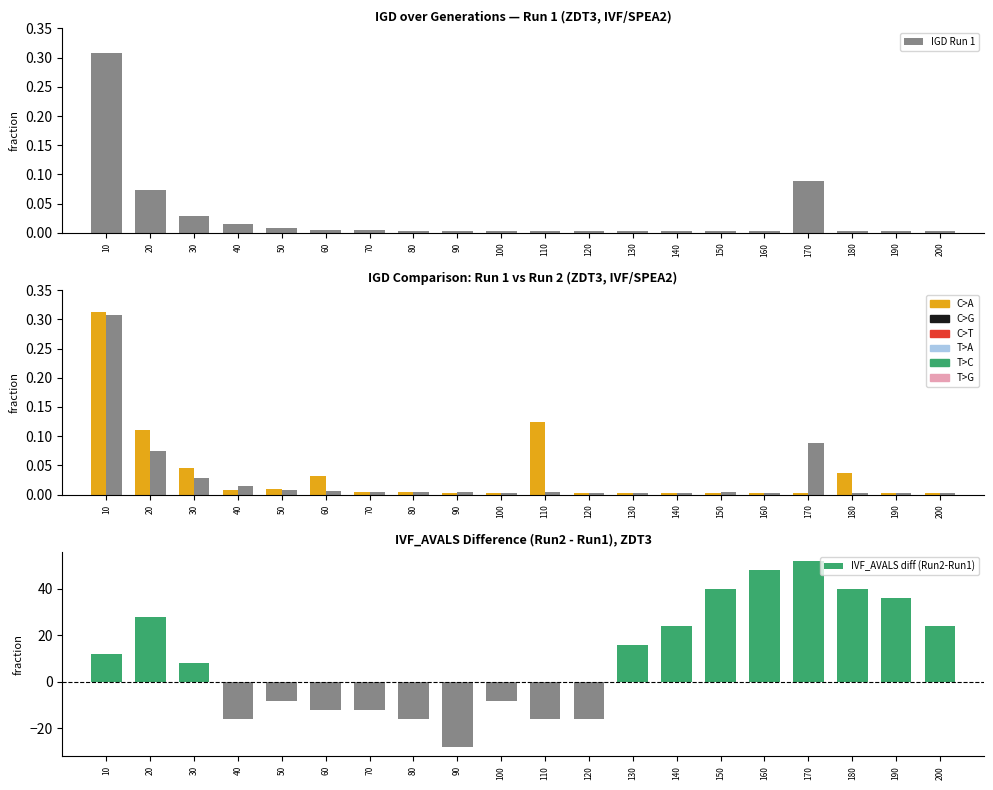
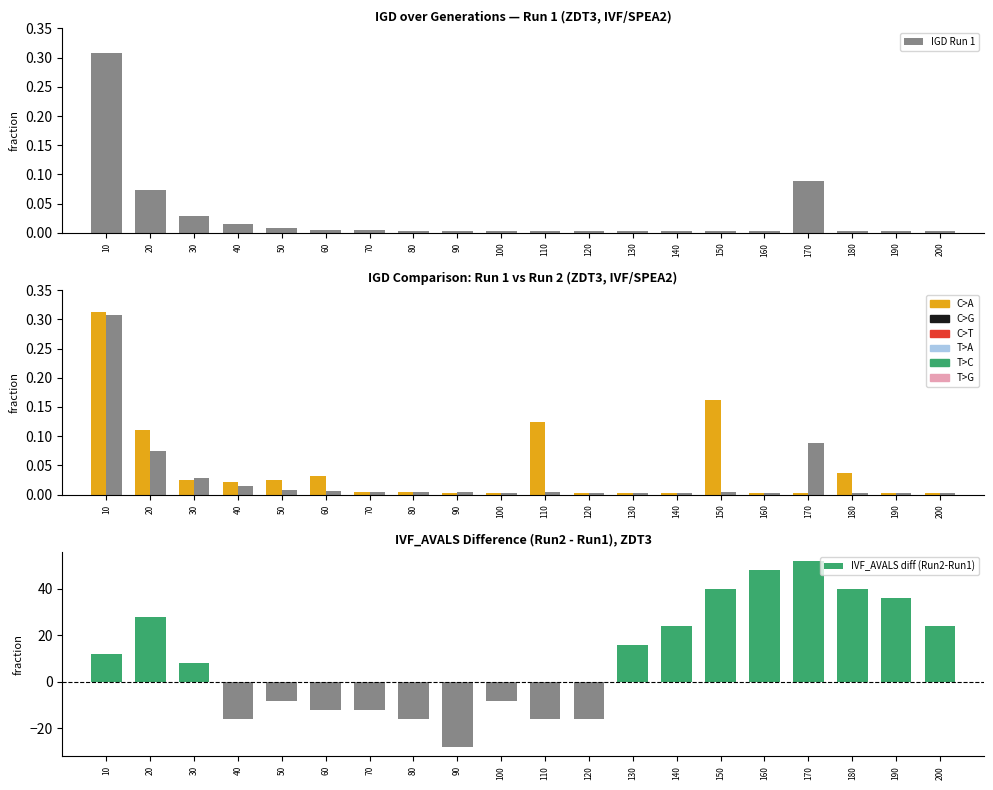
  {
    "IGD over Generations — Run 1 (ZDT3, IVF/SPEA2)": {
      "10": 0.31,
      "20": 0.07,
      "30": 0.03,
      "40": 0.01,
      "50": 0.01,
      "60": 0.01,
      "70": 0.00,
      "170": 0.09
    },
    "IGD Comparison: Run 1 vs Run 2 (ZDT3, IVF/SPEA2)": {
      "C>A": {
        "10": 0.31,
        "20": 0.11,
-       "30": 0.05,
-       "40": 0.01,
-       "50": 0.01,
+       "30": 0.03,
+       "40": 0.02,
+       "50": 0.02,
        "60": 0.03,
        "70": 0.00,
        "110": 0.13,
-       "150": 0.00,
+       "150": 0.16,
        "180": 0.04
      }
    },
    "IVF_AVALS Difference (Run2 - Run1), ZDT3": {
      "10": 12,
      "20": 28,
      "30": 8,
      "40": -16,
      "50": -8,
      "60": -12,
      "70": -12,
      "80": -16,
      "90": -28,
      "100": -8,
      "110": -16,
      "120": -16,
      "130": 16,
      "140": 24,
      "150": 40,
      "160": 48,
      "170": 52,
      "180": 40,
      "190": 36,
      "200": 24
    }
  }
